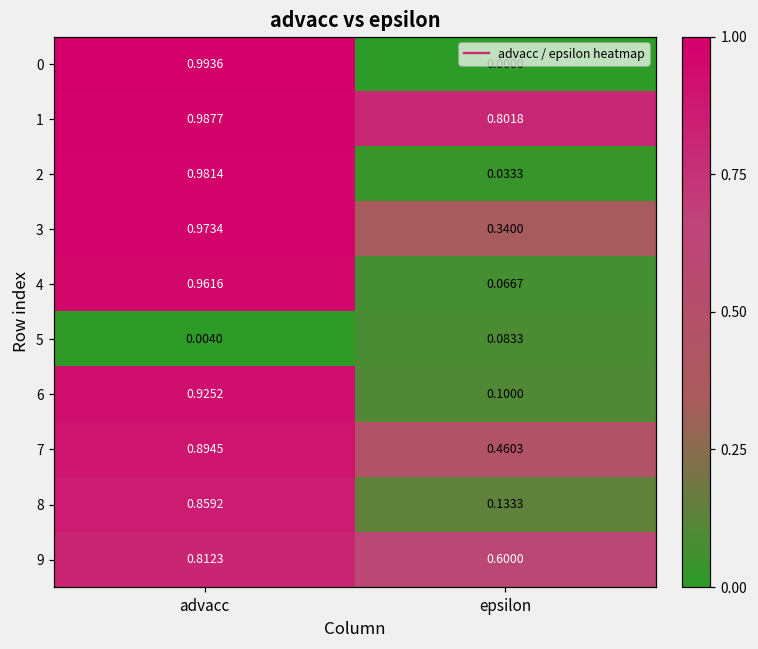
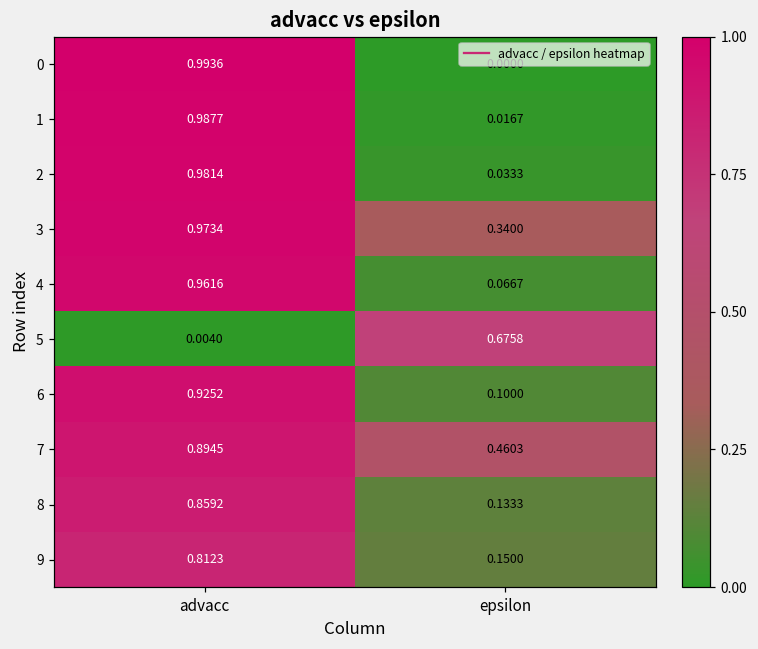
  {
    "0": {
      "advacc": 0.9936
    },
    "1": {
      "advacc": 0.9877,
-     "epsilon": 0.8018
+     "epsilon": 0.0167
    },
    "2": {
      "advacc": 0.9814,
      "epsilon": 0.0333
    },
    "3": {
      "advacc": 0.9734,
      "epsilon": 0.3400
    },
    "4": {
      "advacc": 0.9616,
      "epsilon": 0.0667
    },
    "5": {
      "advacc": 0.0040,
-     "epsilon": 0.0833
+     "epsilon": 0.6758
    },
    "6": {
      "advacc": 0.9252,
      "epsilon": 0.1000
    },
    "7": {
      "advacc": 0.8945,
      "epsilon": 0.4603
    },
    "8": {
      "advacc": 0.8592,
      "epsilon": 0.1333
    },
    "9": {
      "advacc": 0.8123,
-     "epsilon": 0.6000
+     "epsilon": 0.1500
    }
  }
